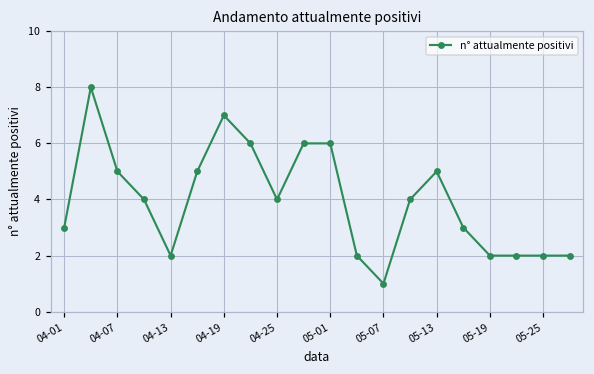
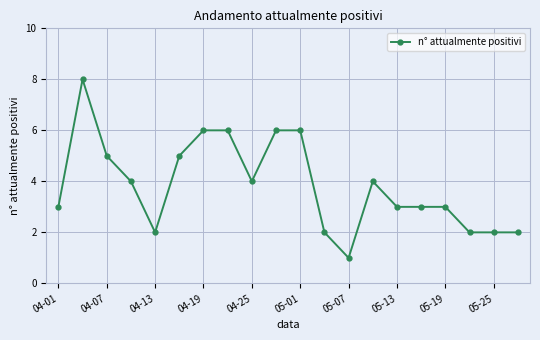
  {
    "04-01": 3,
    "04-07": 5,
    "04-13": 2,
-   "04-19": 7,
+   "04-19": 6,
    "04-25": 4,
    "05-01": 6,
    "05-07": 1,
-   "05-13": 5,
-   "05-19": 2,
+   "05-13": 3,
+   "05-19": 3,
    "05-25": 2
  }
